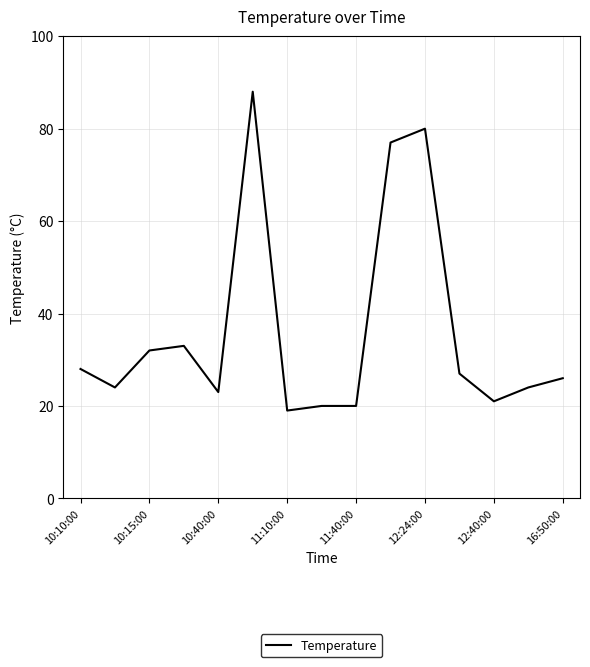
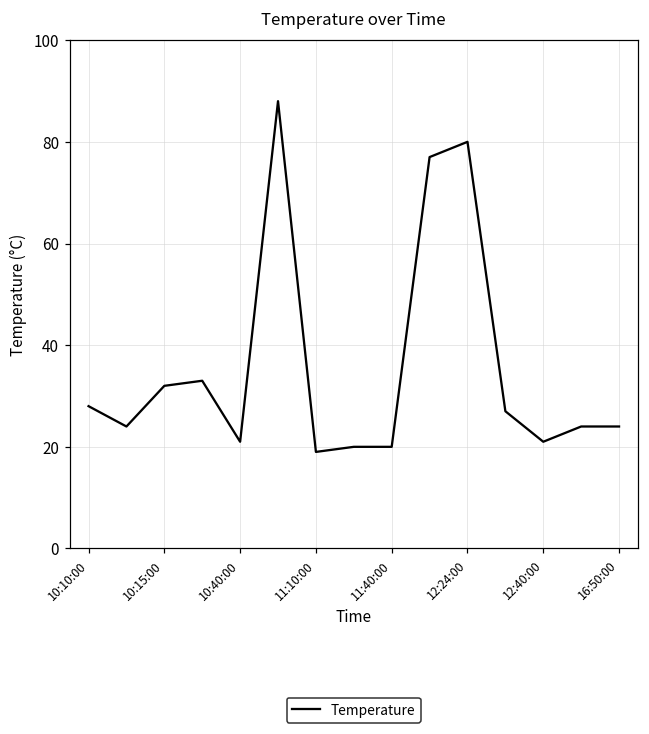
  {
    "10:10:00": 28,
    "10:15:00": 32,
-   "10:40:00": 23,
+   "10:40:00": 21,
    "11:10:00": 19,
    "11:40:00": 20,
    "12:24:00": 80,
    "12:40:00": 21,
-   "16:50:00": 26
+   "16:50:00": 24
  }
